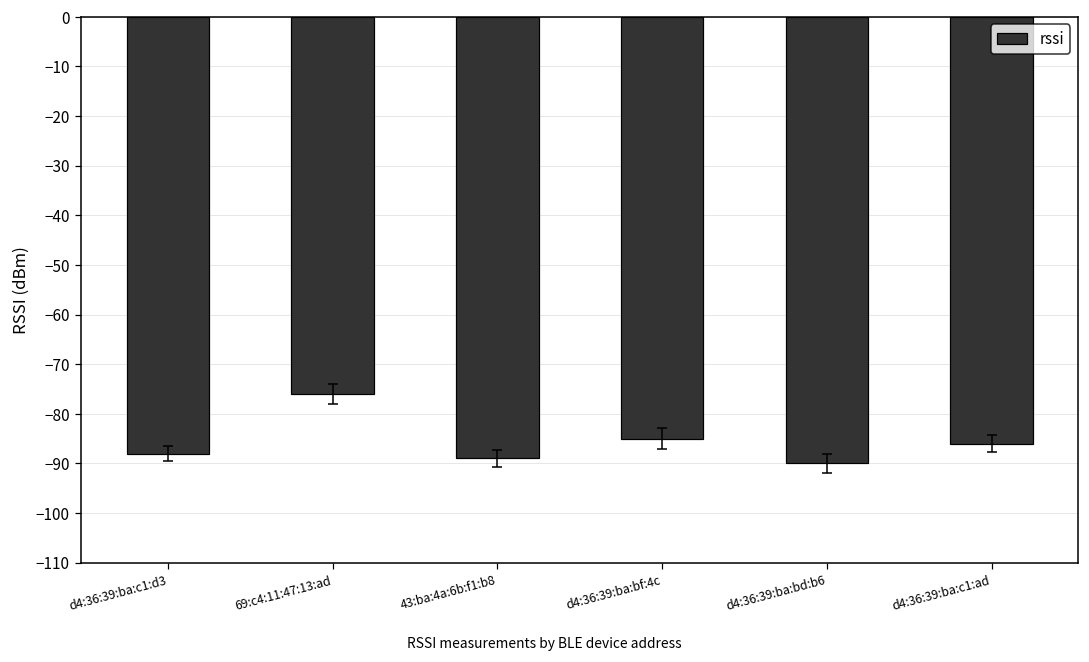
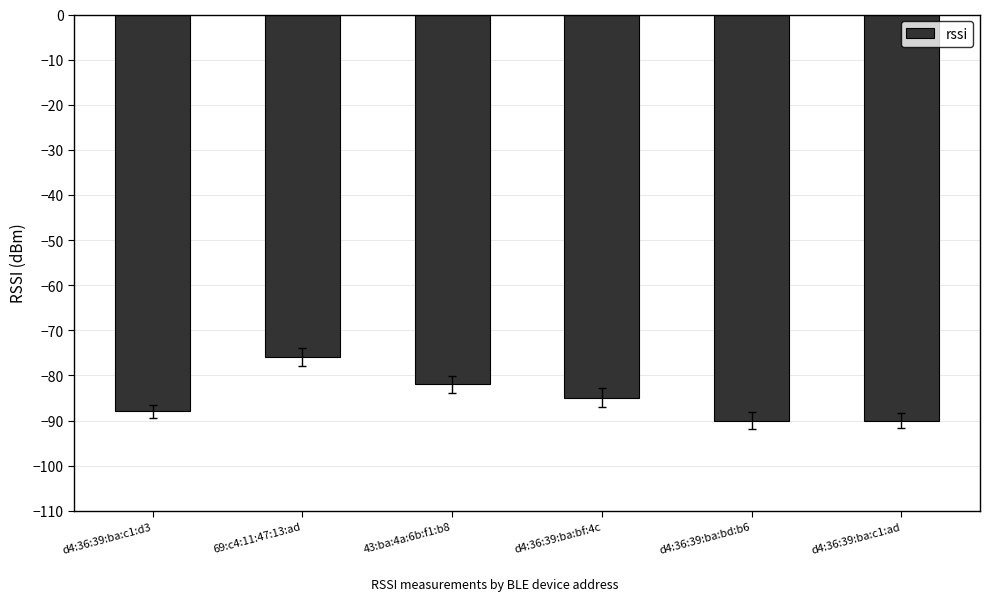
  {
    "rssi": {
      "d4:36:39:ba:c1:d3": -88,
      "69:c4:11:47:13:ad": -76,
-     "43:ba:4a:6b:f1:b8": -89,
+     "43:ba:4a:6b:f1:b8": -82,
      "d4:36:39:ba:bf:4c": -85,
      "d4:36:39:ba:bd:b6": -90,
-     "d4:36:39:ba:c1:ad": -86
+     "d4:36:39:ba:c1:ad": -90
    }
  }
